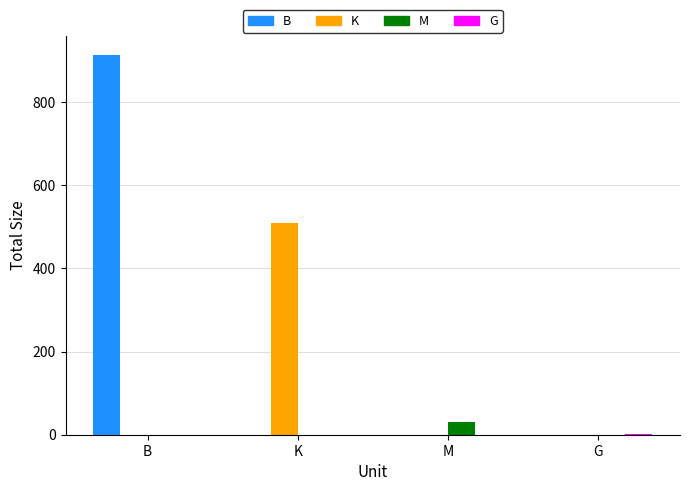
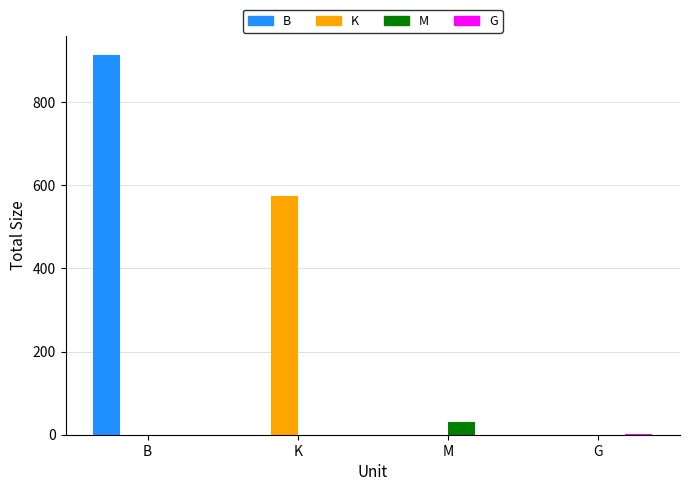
  {
    "B": {
      "B": 910,
      "K": 0,
      "M": 0,
      "G": 0
    },
    "K": {
      "B": 0,
-     "K": 510,
+     "K": 570,
      "M": 0,
      "G": 0
    },
    "M": {
      "B": 0,
      "K": 0,
      "M": 30,
      "G": 0
    },
    "G": {
      "B": 0,
      "K": 0,
      "M": 0
    }
  }
